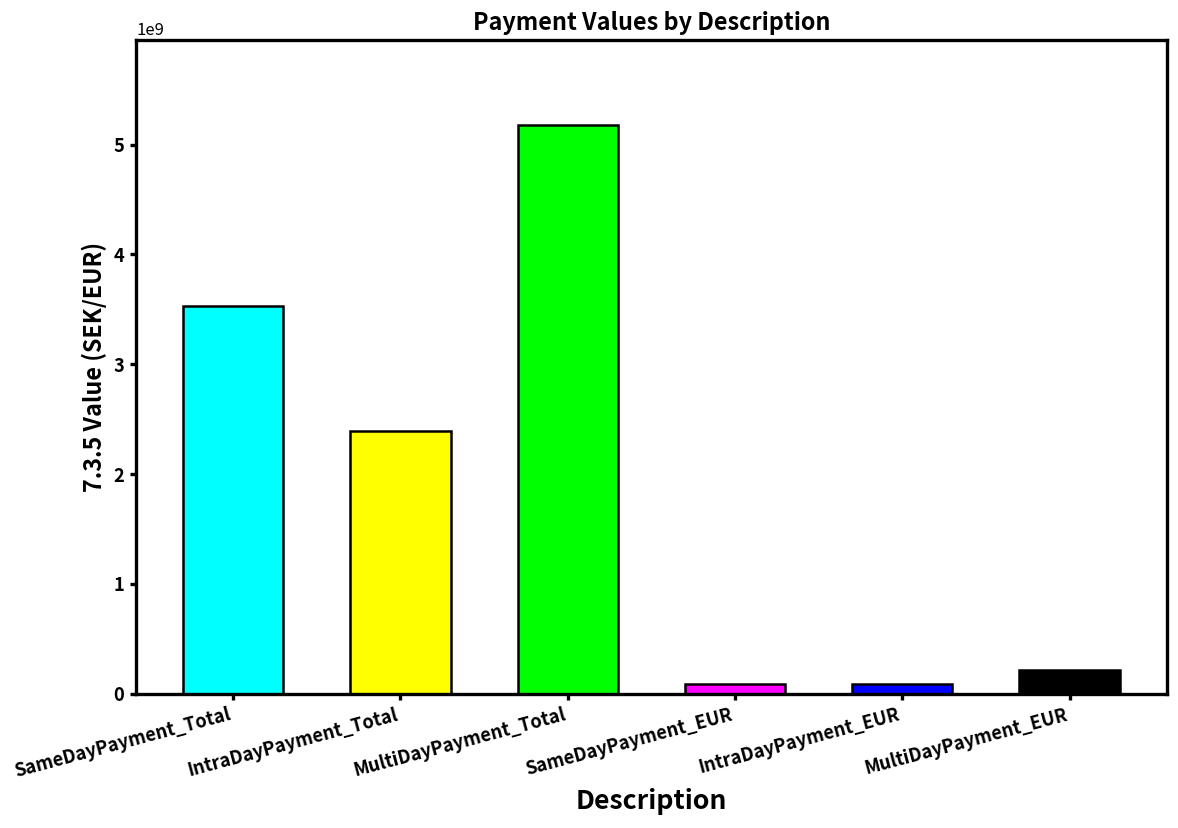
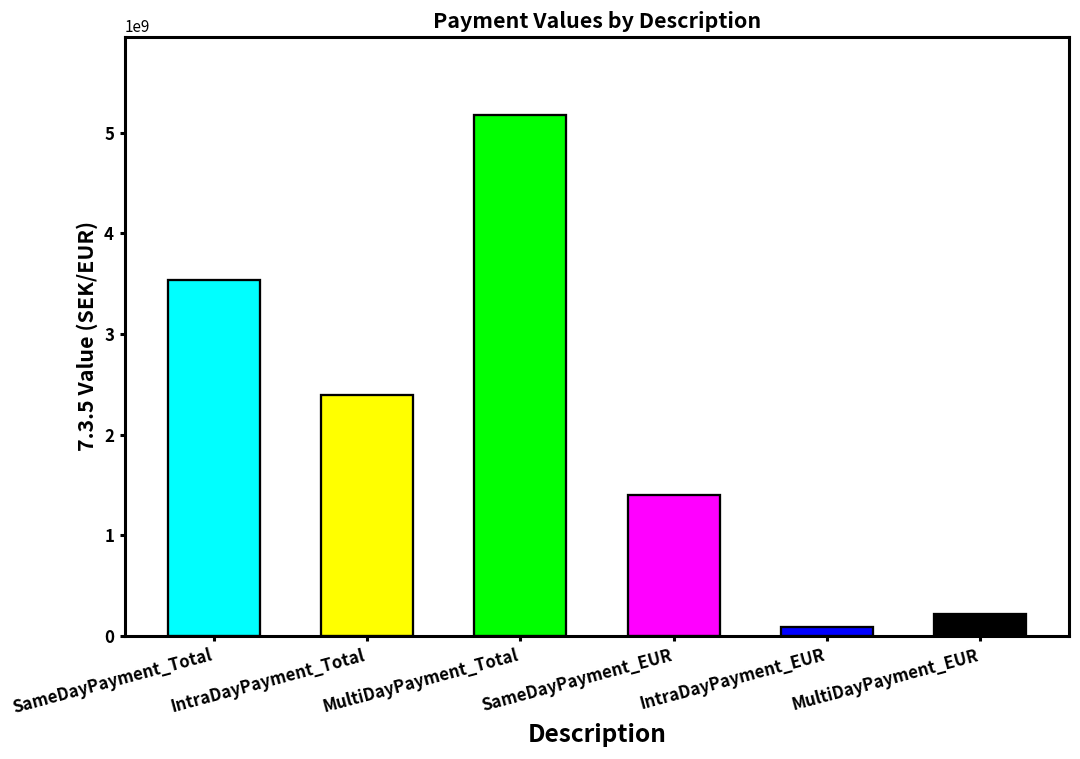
  {
    "SameDayPayment_Total": 3500000000,
    "IntraDayPayment_Total": 2400000000,
    "MultiDayPayment_Total": 5200000000,
-   "SameDayPayment_EUR": 100000000,
+   "SameDayPayment_EUR": 1400000000,
    "IntraDayPayment_EUR": 100000000,
    "MultiDayPayment_EUR": 200000000
  }
